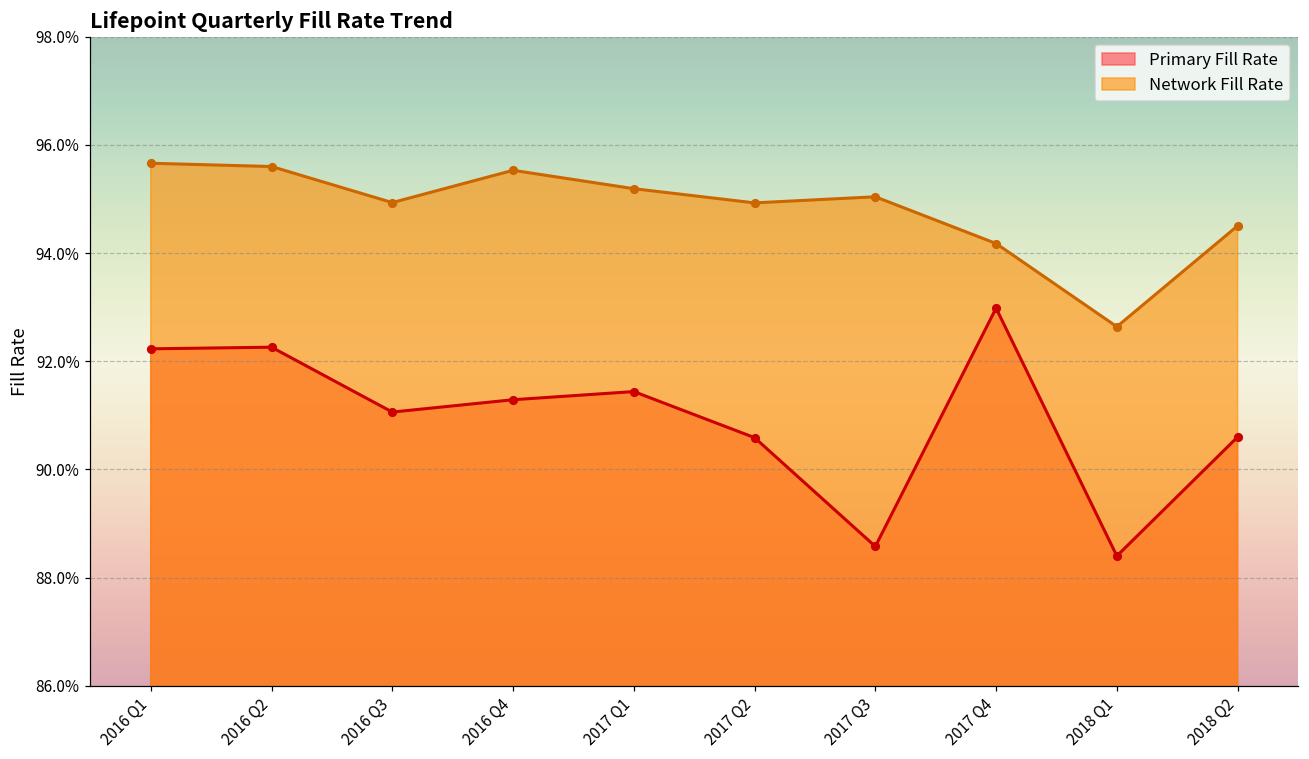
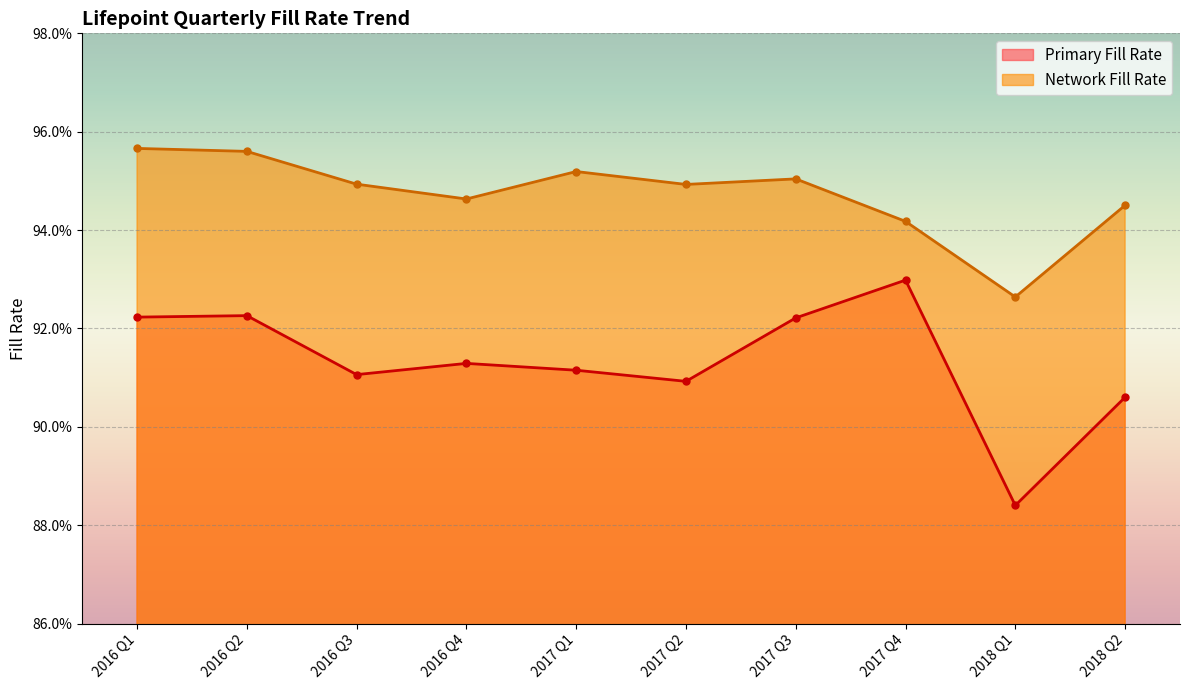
  {
    "Primary Fill Rate": {
      "2016 Q1": "92.2%",
      "2016 Q2": "92.3%",
      "2016 Q3": "91.1%",
      "2016 Q4": "91.3%",
-     "2017 Q1": "91.4%",
-     "2017 Q2": "90.6%",
-     "2017 Q3": "88.6%",
+     "2017 Q1": "91.1%",
+     "2017 Q2": "90.9%",
+     "2017 Q3": "92.2%",
      "2017 Q4": "93.0%",
      "2018 Q1": "88.4%",
      "2018 Q2": "90.6%"
    },
    "Network Fill Rate": {
      "2016 Q1": "95.7%",
      "2016 Q2": "95.6%",
      "2016 Q3": "94.9%",
-     "2016 Q4": "95.5%",
+     "2016 Q4": "94.6%",
      "2017 Q1": "95.2%",
      "2017 Q2": "94.9%",
      "2017 Q3": "95.0%",
      "2017 Q4": "94.2%",
      "2018 Q1": "92.6%",
      "2018 Q2": "94.5%"
    }
  }
